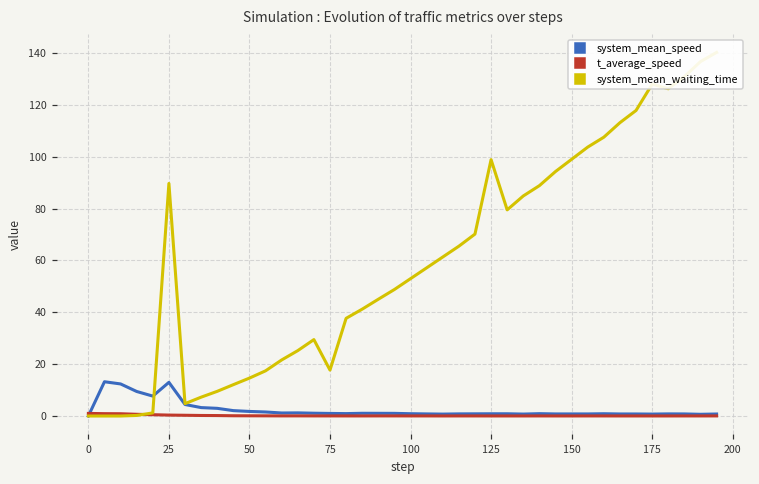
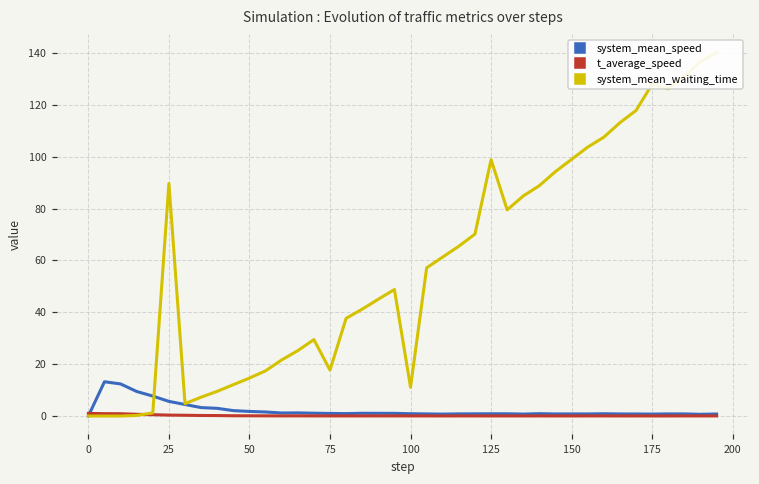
  {
    "system_mean_speed": {
-     "25": 13,
+     "25": 6,
      "50": 2
    },
    "t_average_speed": {
      "25": 0,
      "50": 0
    },
    "system_mean_waiting_time": {
      "25": 90,
      "50": 15,
      "75": 18,
-     "100": 53,
+     "100": 11,
      "125": 99,
      "150": 99
    }
  }
